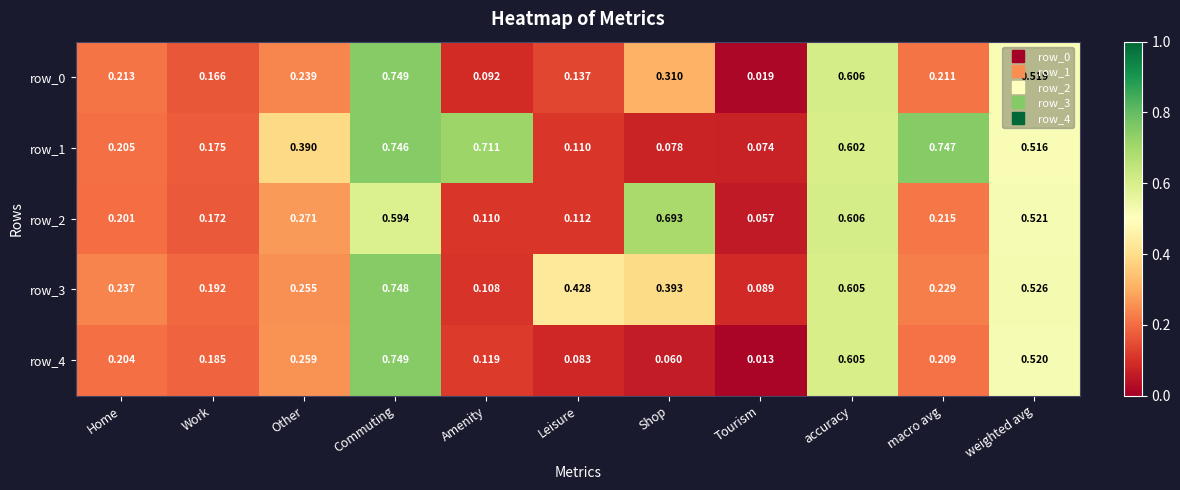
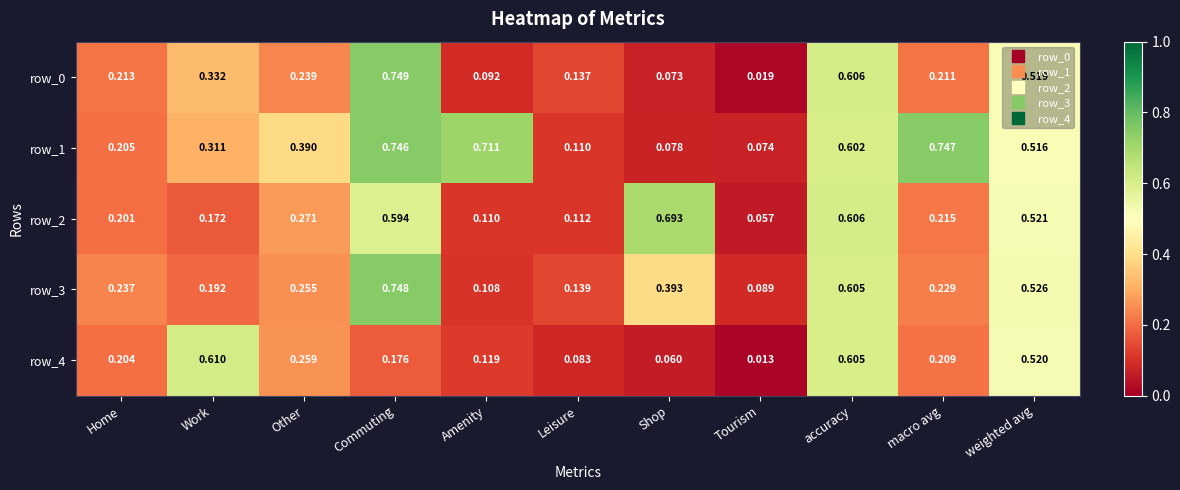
  {
    "row_0": {
      "Home": 0.213,
-     "Work": 0.166,
+     "Work": 0.332,
      "Other": 0.239,
      "Commuting": 0.749,
      "Amenity": 0.092,
      "Leisure": 0.137,
-     "Shop": 0.310,
+     "Shop": 0.073,
      "Tourism": 0.019,
      "accuracy": 0.606,
      "macro avg": 0.211
    },
    "row_1": {
      "Home": 0.205,
-     "Work": 0.175,
+     "Work": 0.311,
      "Other": 0.390,
      "Commuting": 0.746,
      "Amenity": 0.711,
      "Leisure": 0.110,
      "Shop": 0.078,
      "Tourism": 0.074,
      "accuracy": 0.602,
      "macro avg": 0.747,
      "weighted avg": 0.516
    },
    "row_2": {
      "Home": 0.201,
      "Work": 0.172,
      "Other": 0.271,
      "Commuting": 0.594,
      "Amenity": 0.110,
      "Leisure": 0.112,
      "Shop": 0.693,
      "Tourism": 0.057,
      "accuracy": 0.606,
      "macro avg": 0.215,
      "weighted avg": 0.521
    },
    "row_3": {
      "Home": 0.237,
      "Work": 0.192,
      "Other": 0.255,
      "Commuting": 0.748,
      "Amenity": 0.108,
-     "Leisure": 0.428,
+     "Leisure": 0.139,
      "Shop": 0.393,
      "Tourism": 0.089,
      "accuracy": 0.605,
      "macro avg": 0.229,
      "weighted avg": 0.526
    },
    "row_4": {
      "Home": 0.204,
-     "Work": 0.185,
+     "Work": 0.610,
      "Other": 0.259,
-     "Commuting": 0.749,
+     "Commuting": 0.176,
      "Amenity": 0.119,
      "Leisure": 0.083,
      "Shop": 0.060,
      "Tourism": 0.013,
      "accuracy": 0.605,
      "macro avg": 0.209,
      "weighted avg": 0.520
    }
  }
